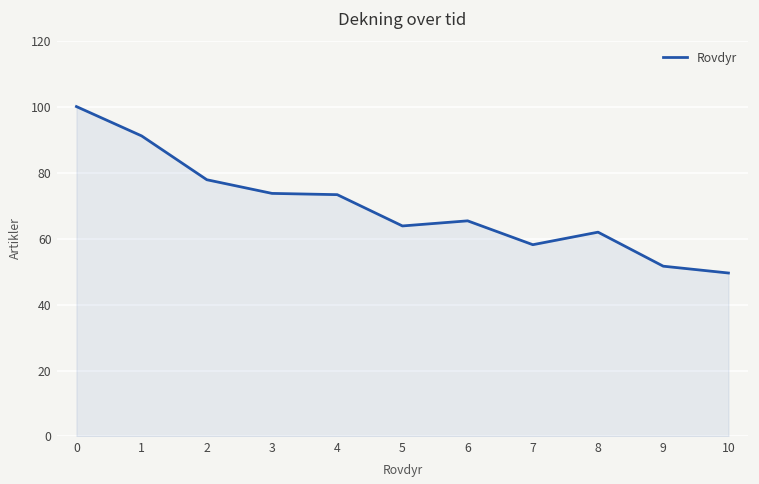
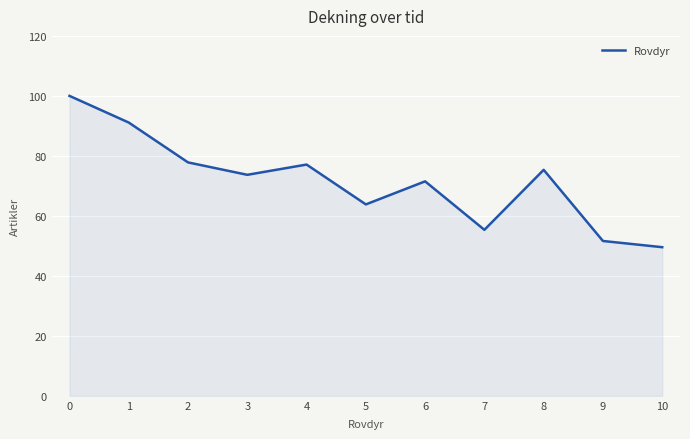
  {
    "0": 100,
    "1": 91,
    "2": 78,
    "3": 74,
-   "4": 73,
+   "4": 77,
    "5": 64,
-   "6": 65,
-   "7": 58,
-   "8": 62,
+   "6": 72,
+   "7": 55,
+   "8": 75,
    "9": 52,
    "10": 50
  }
